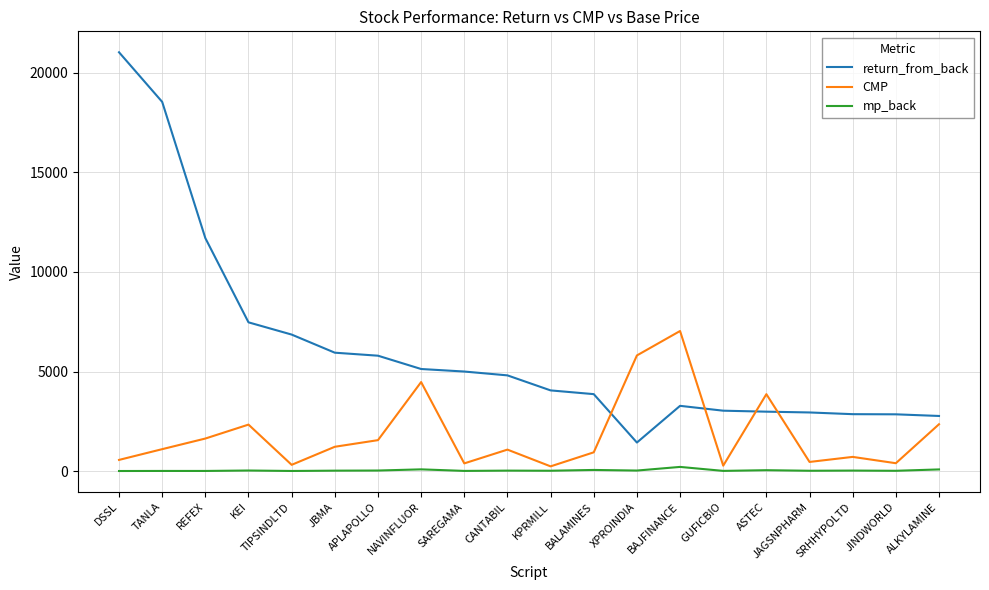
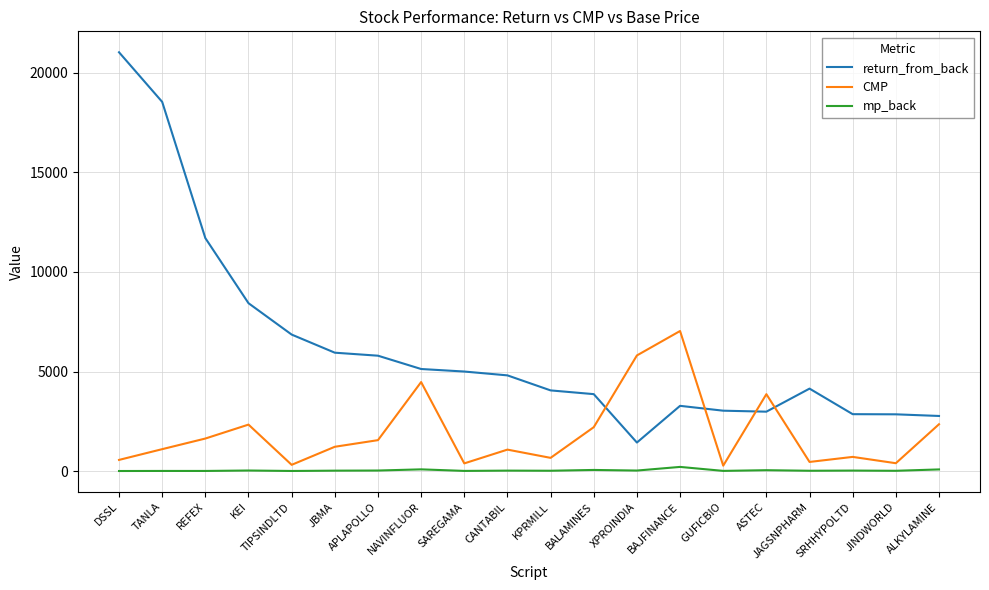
  {
    "return_from_back": {
      "DSSL": 21000,
      "TANLA": 18500,
      "REFEX": 11700,
-     "KEI": 7500,
+     "KEI": 8400,
      "TIPSINDLTD": 6900,
      "JBMA": 5900,
      "APLAPOLLO": 5800,
      "NAVINFLUOR": 5100,
      "SAREGAMA": 5000,
      "CANTABIL": 4800,
      "KPRMILL": 4100,
      "BALAMINES": 3900,
      "XPROINDIA": 1400,
      "BAJFINANCE": 3300,
      "GUFICBIO": 3000,
      "ASTEC": 3000,
-     "JAGSNPHARM": 2900,
+     "JAGSNPHARM": 4100,
      "SRHHYPOLTD": 2900,
      "JINDWORLD": 2800,
      "ALKYLAMINE": 2800
    },
    "CMP": {
      "DSSL": 600,
      "TANLA": 1100,
      "REFEX": 1600,
      "KEI": 2300,
      "TIPSINDLTD": 300,
      "JBMA": 1200,
      "APLAPOLLO": 1600,
      "NAVINFLUOR": 4500,
      "SAREGAMA": 400,
      "CANTABIL": 1100,
-     "KPRMILL": 200,
-     "BALAMINES": 900,
+     "KPRMILL": 700,
+     "BALAMINES": 2200,
      "XPROINDIA": 5800,
      "BAJFINANCE": 7000,
      "GUFICBIO": 300,
      "ASTEC": 3900,
      "JAGSNPHARM": 500,
      "SRHHYPOLTD": 700,
      "JINDWORLD": 400,
      "ALKYLAMINE": 2400
    },
    "mp_back": {
      "DSSL": 0,
      "TANLA": 0,
      "REFEX": 0,
      "KEI": 0,
      "TIPSINDLTD": 0,
      "JBMA": 0,
      "APLAPOLLO": 0,
      "NAVINFLUOR": 100,
      "SAREGAMA": 0,
      "CANTABIL": 0,
      "KPRMILL": 0,
      "BALAMINES": 100,
      "XPROINDIA": 0,
      "BAJFINANCE": 200,
      "GUFICBIO": 0,
      "ASTEC": 0,
      "JAGSNPHARM": 0,
      "SRHHYPOLTD": 0,
      "JINDWORLD": 0,
      "ALKYLAMINE": 100
    }
  }
